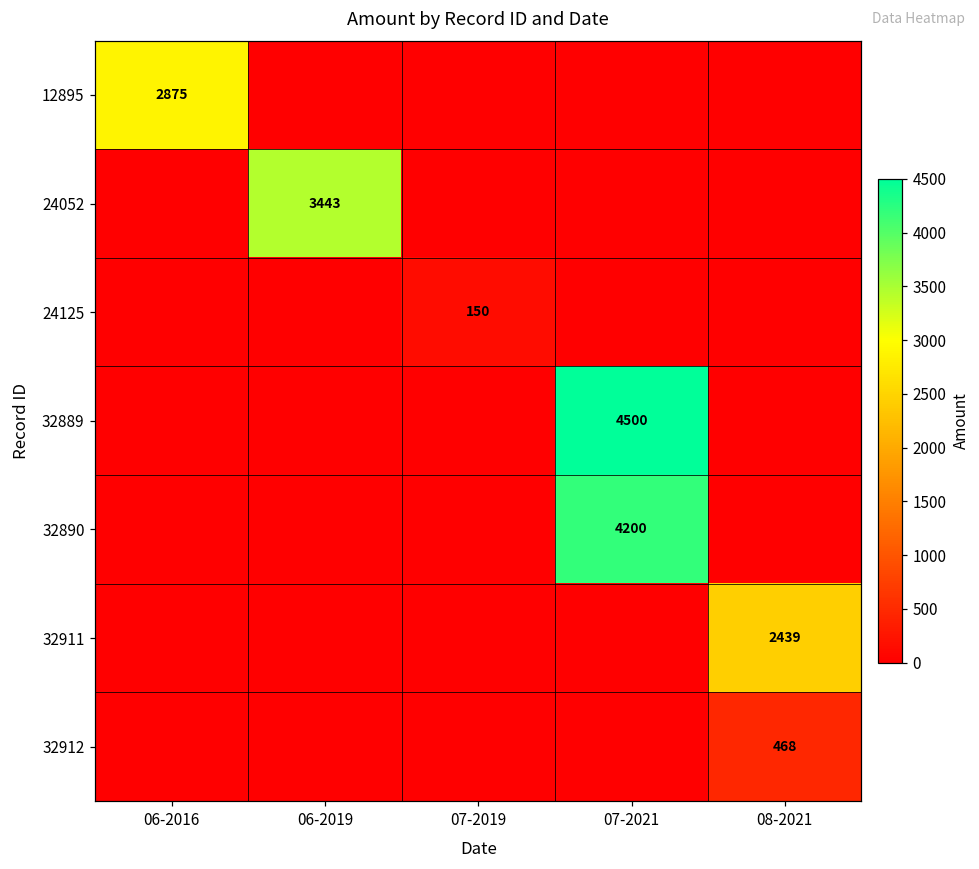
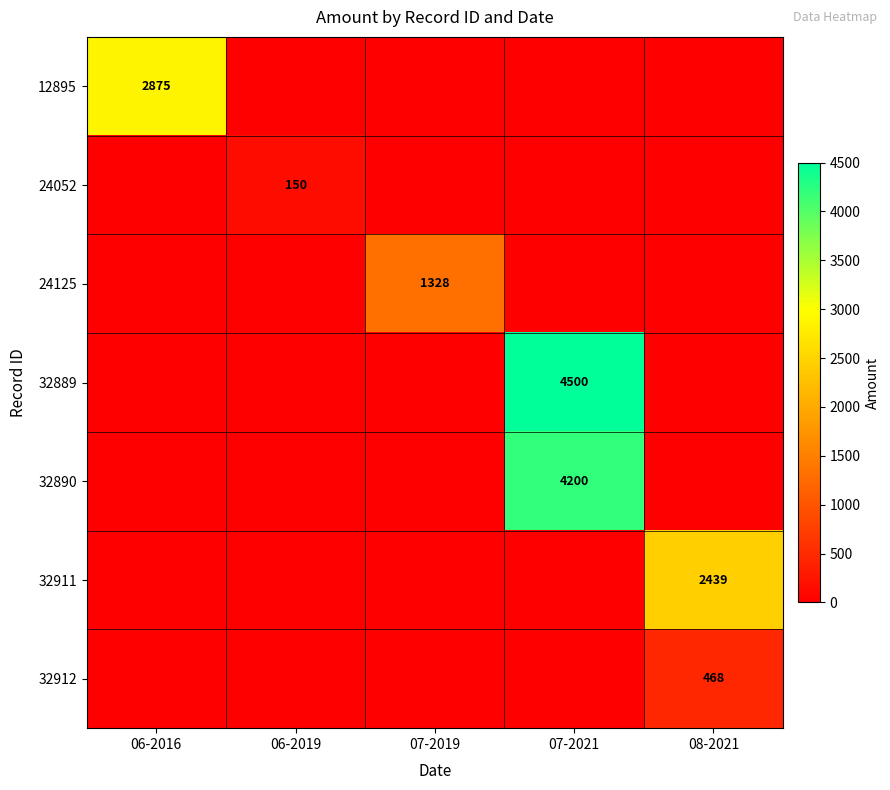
  {
    "12895": {
      "06-2016": 2875
    },
    "24052": {
-     "06-2019": 3443
+     "06-2019": 150
    },
    "24125": {
-     "07-2019": 150
+     "07-2019": 1328
    },
    "32889": {
      "07-2021": 4500
    },
    "32890": {
      "07-2021": 4200
    },
    "32911": {
      "08-2021": 2439
    },
    "32912": {
      "08-2021": 468
    }
  }
